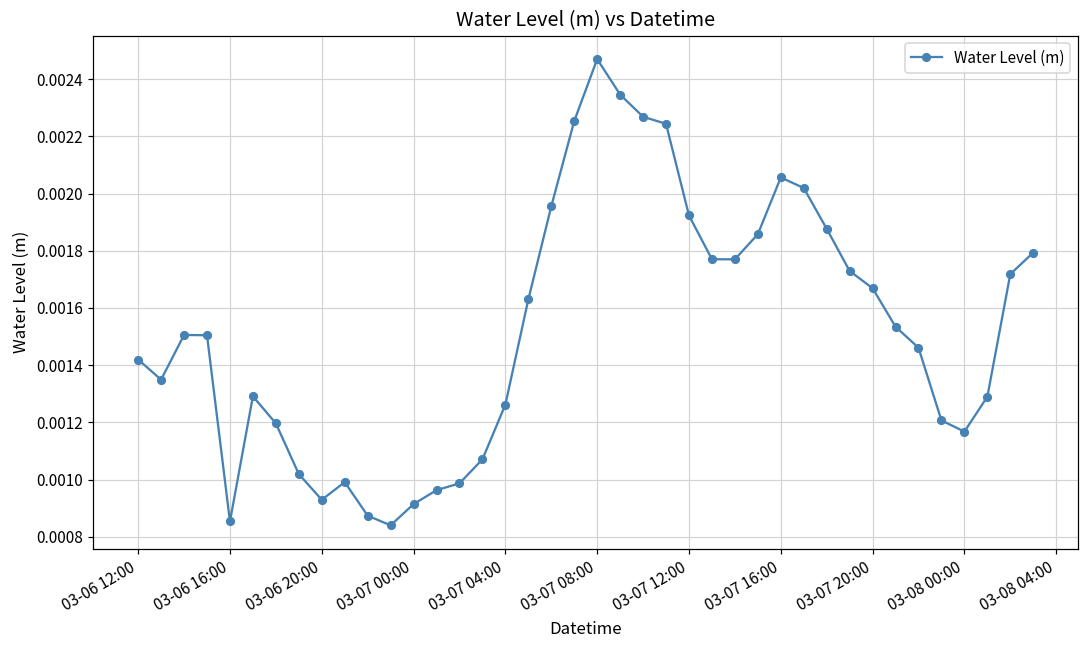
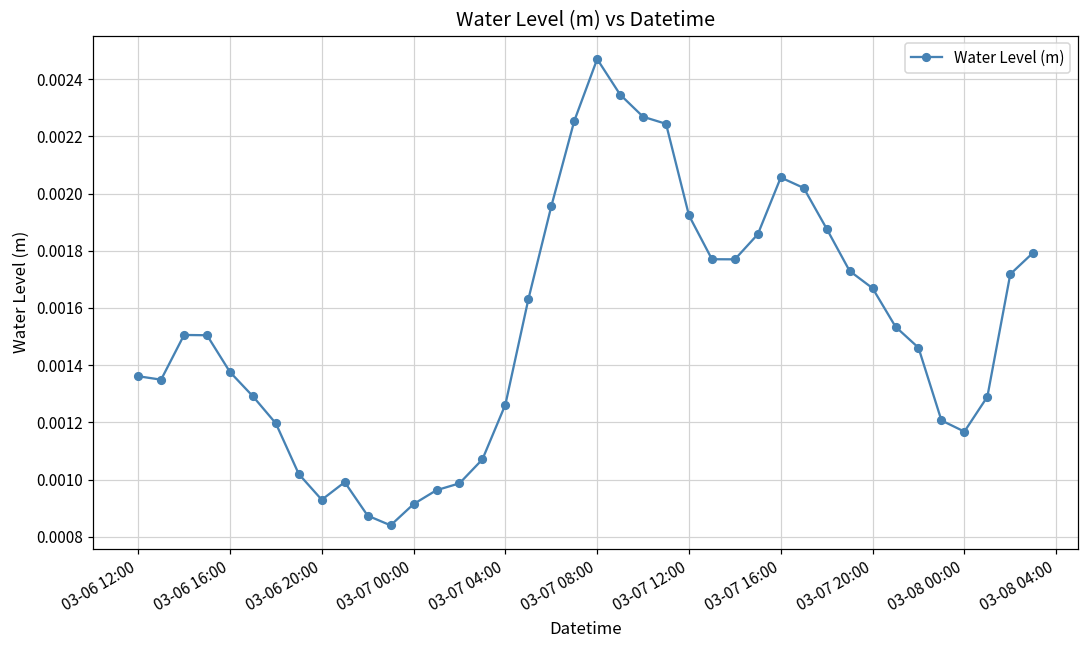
  {
-   "03-06 12:00": 0.00142,
-   "03-06 16:00": 0.00085,
+   "03-06 12:00": 0.00136,
+   "03-06 16:00": 0.00138,
    "03-06 20:00": 0.00093,
    "03-07 00:00": 0.00091,
    "03-07 04:00": 0.00126,
    "03-07 08:00": 0.00247,
    "03-07 12:00": 0.00192,
    "03-07 16:00": 0.00206,
    "03-07 20:00": 0.00167,
    "03-08 00:00": 0.00117
  }
